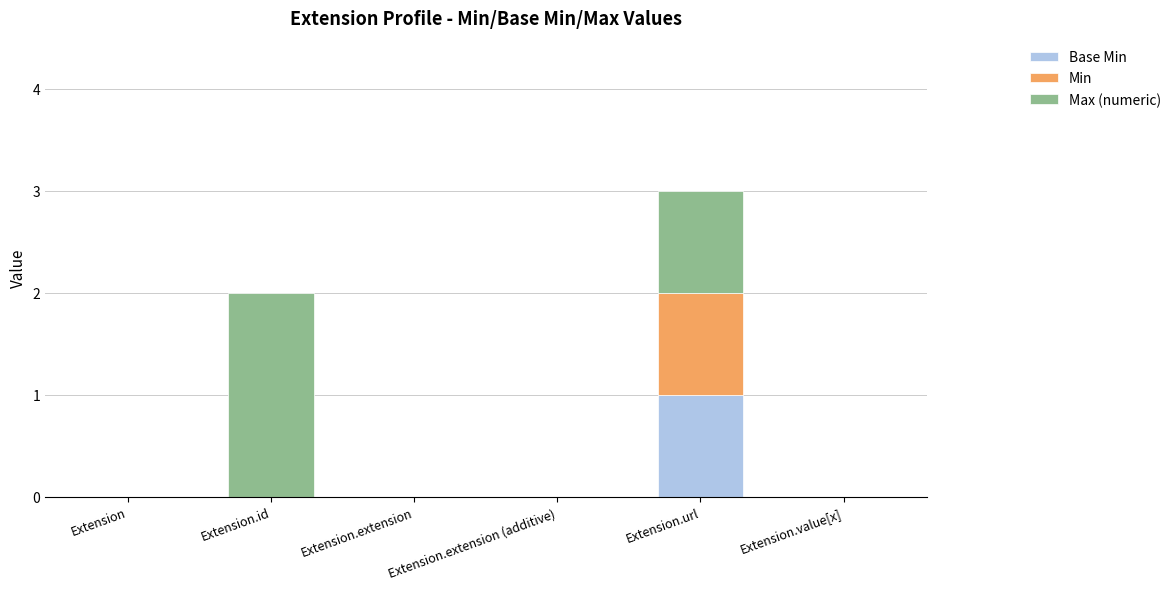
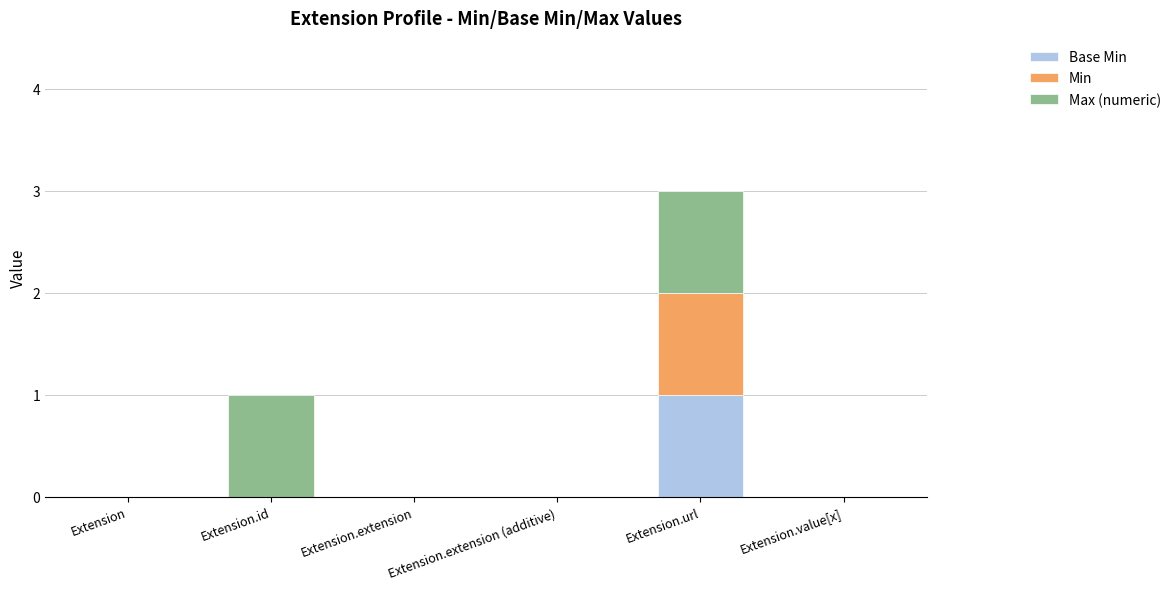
  {
    "Base Min": {
      "Extension": 0,
      "Extension.id": 0,
      "Extension.extension": 0,
      "Extension.extension (additive)": 0,
      "Extension.url": 1,
      "Extension.value[x]": 0
    },
    "Min": {
      "Extension": 0,
      "Extension.id": 0,
      "Extension.extension": 0,
      "Extension.extension (additive)": 0,
      "Extension.url": 1,
      "Extension.value[x]": 0
    },
    "Max (numeric)": {
      "Extension": 0,
-     "Extension.id": 2,
+     "Extension.id": 1,
      "Extension.extension": 0,
      "Extension.extension (additive)": 0,
      "Extension.url": 1,
      "Extension.value[x]": 0
    }
  }
